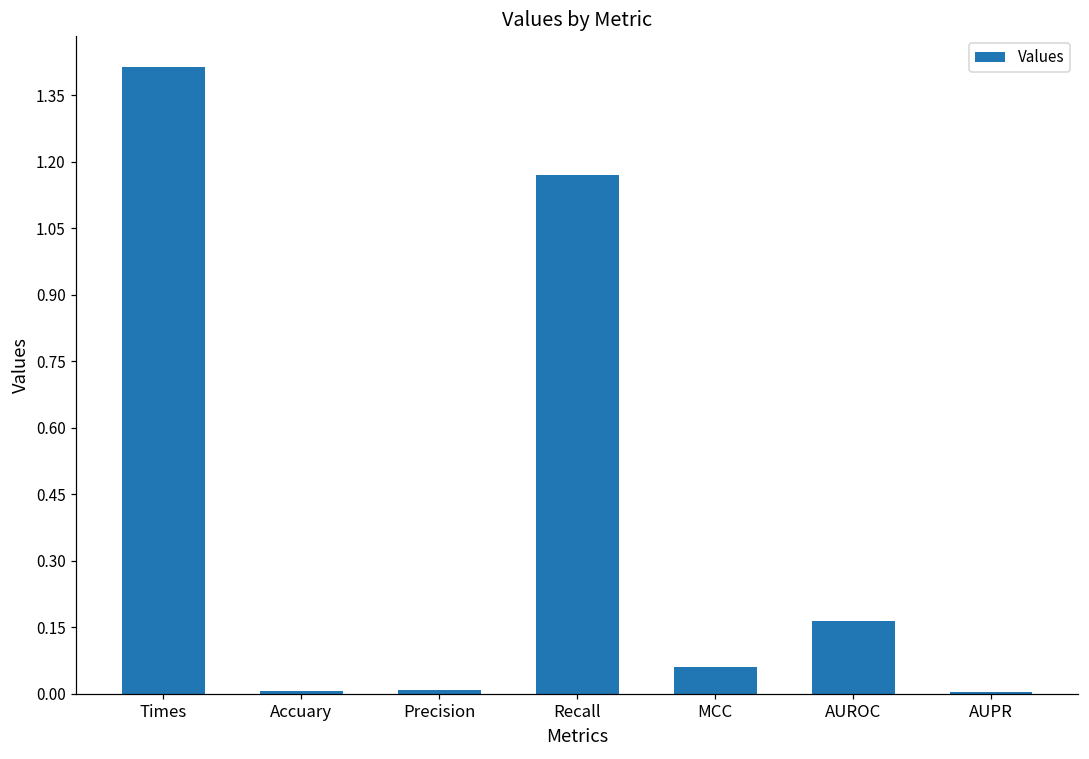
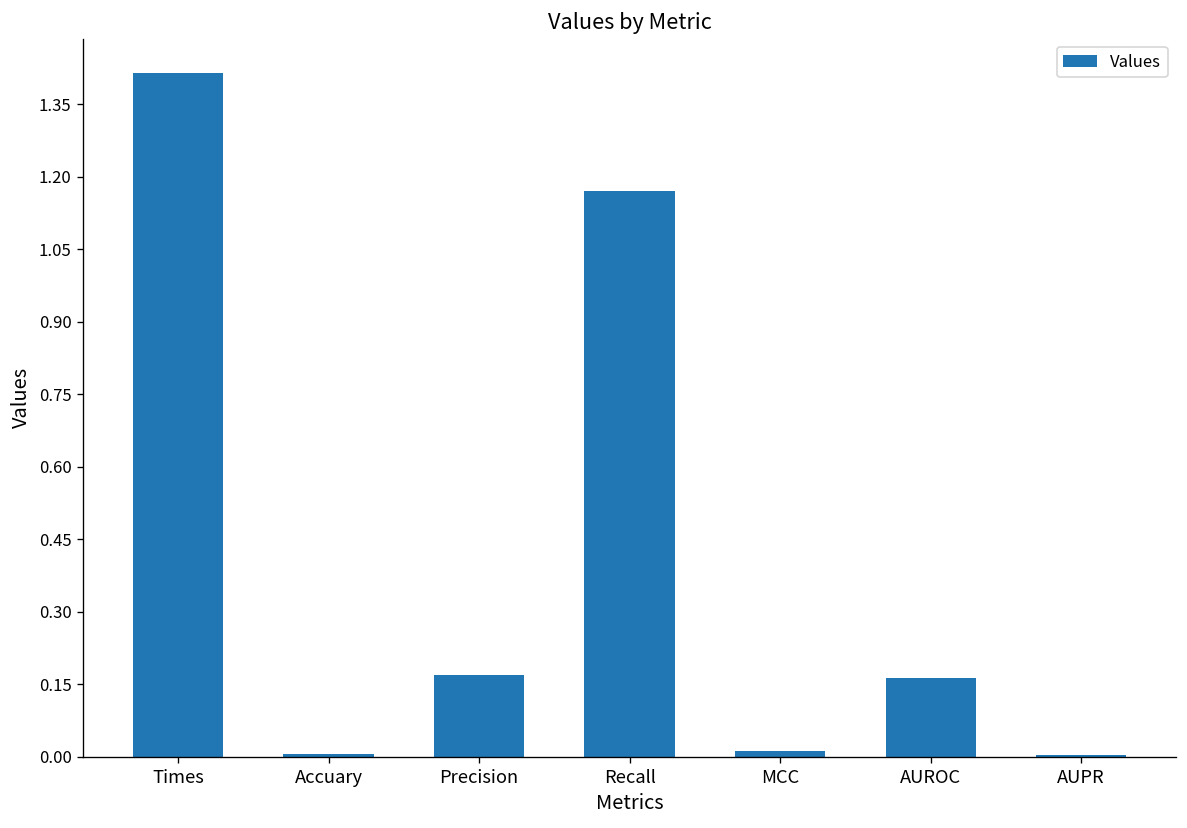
  {
    "Times": 1.41,
    "Accuary": 0.01,
-   "Precision": 0.01,
+   "Precision": 0.17,
    "Recall": 1.17,
-   "MCC": 0.06,
+   "MCC": 0.01,
    "AUROC": 0.16
  }
